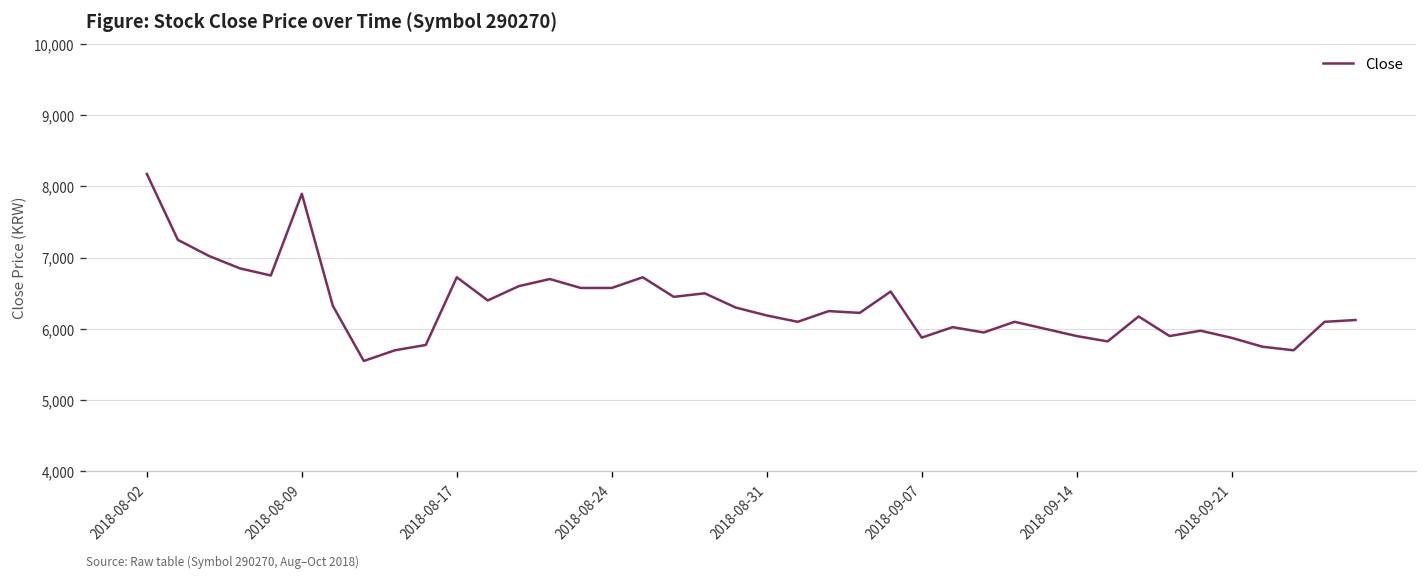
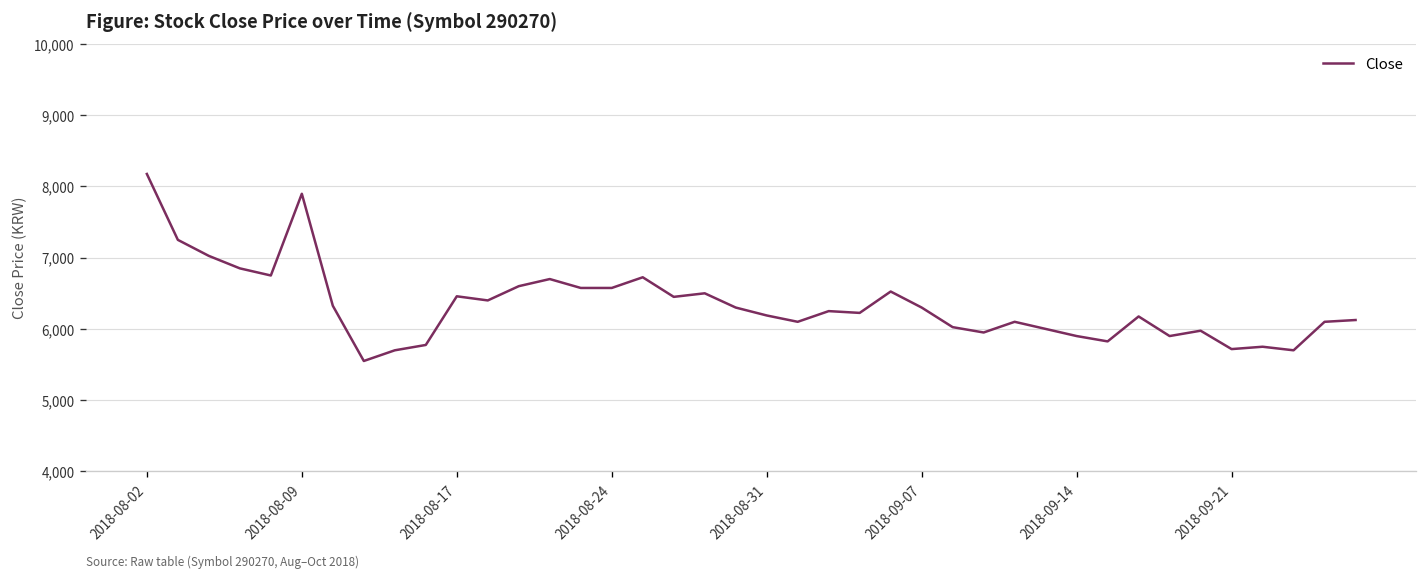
  {
    "2018-08-02": "8,200",
    "2018-08-09": "7,900",
-   "2018-08-17": "6,700",
+   "2018-08-17": "6,500",
    "2018-08-24": "6,600",
    "2018-08-31": "6,200",
-   "2018-09-07": "5,900",
+   "2018-09-07": "6,300",
    "2018-09-14": "5,900",
-   "2018-09-21": "5,900"
+   "2018-09-21": "5,700"
  }
